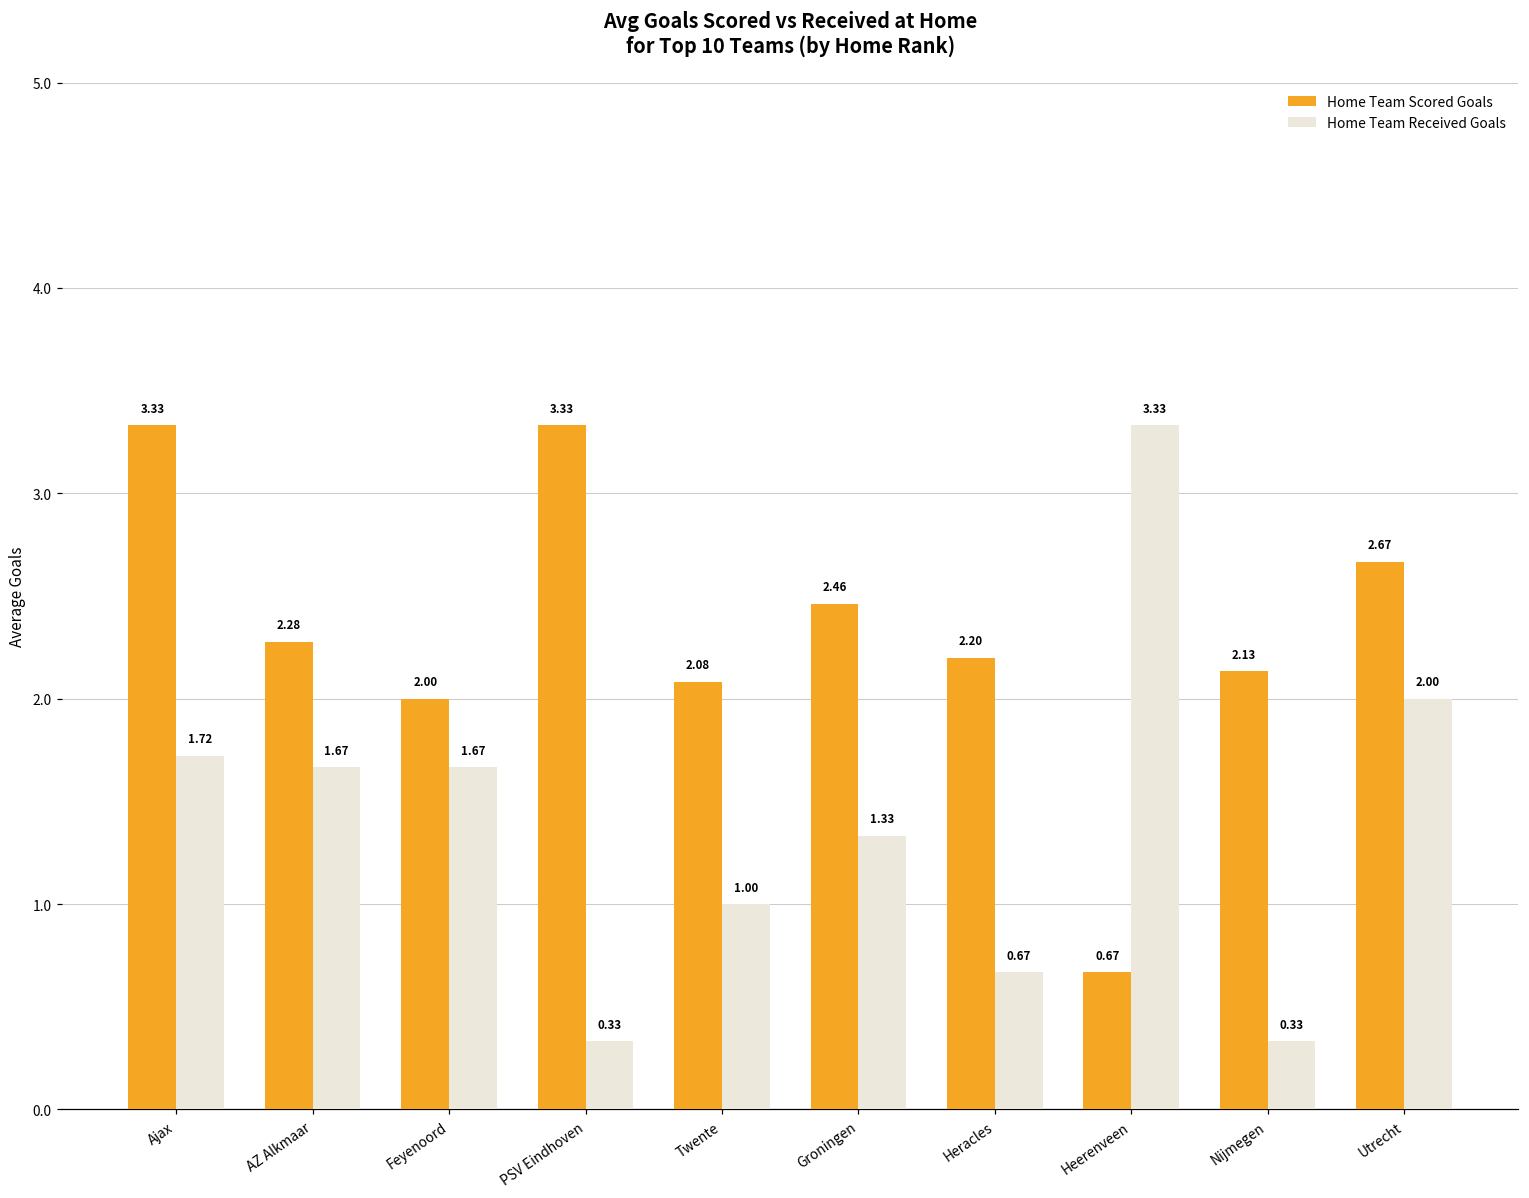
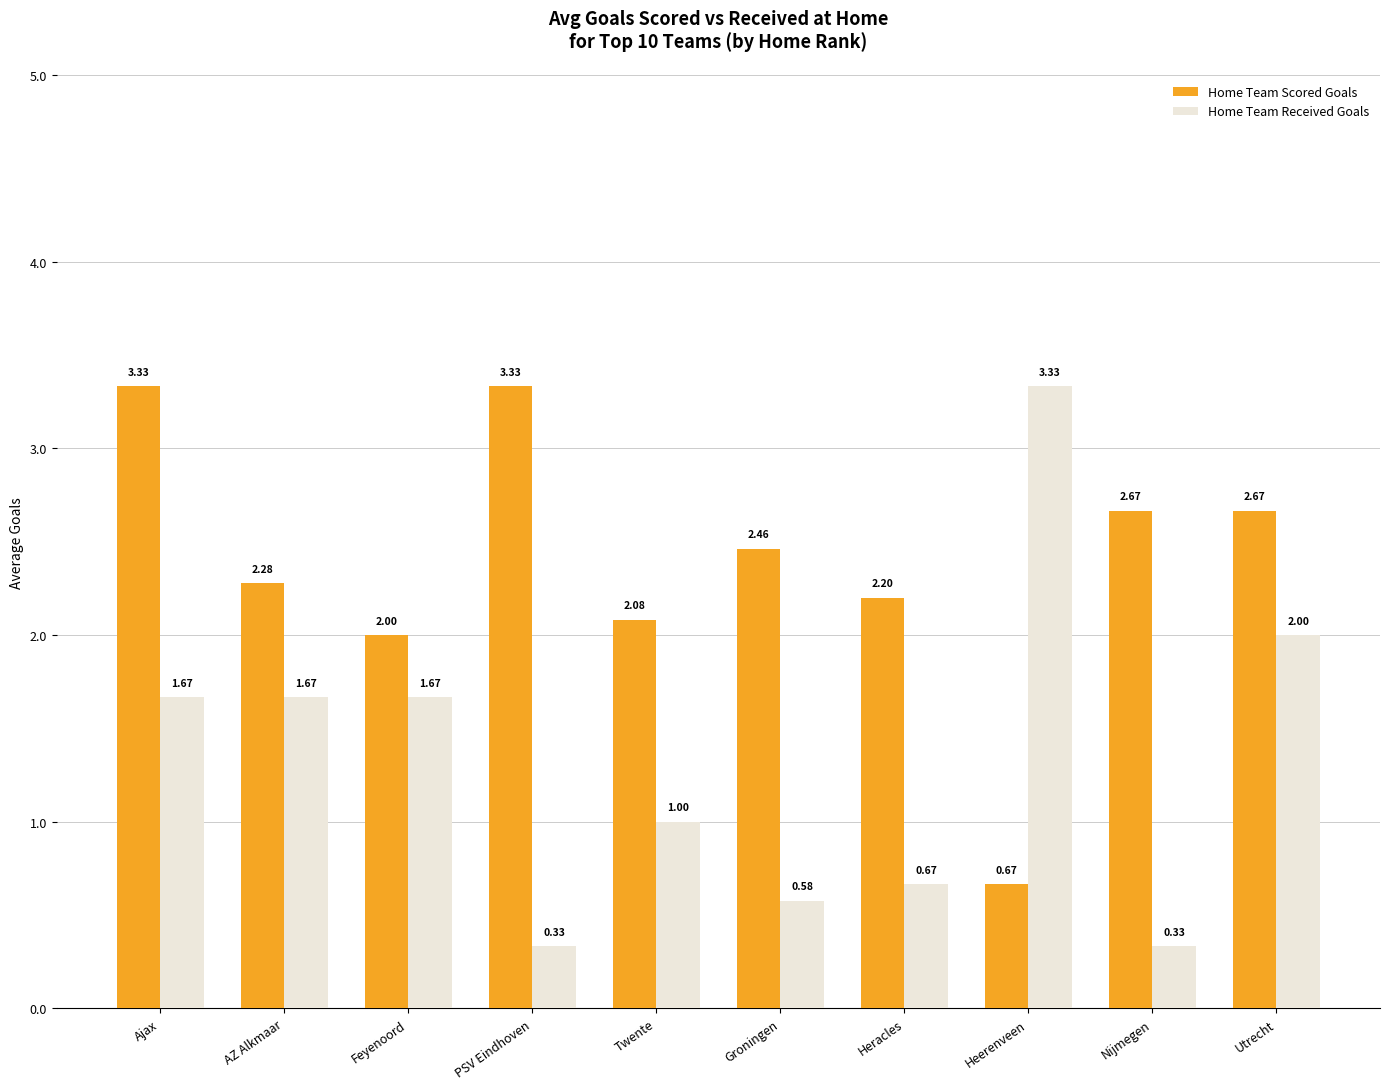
  {
    "Home Team Scored Goals": {
      "Ajax": 3.33,
      "AZ Alkmaar": 2.28,
      "Feyenoord": 2.00,
      "PSV Eindhoven": 3.33,
      "Twente": 2.08,
      "Groningen": 2.46,
      "Heracles": 2.20,
      "Heerenveen": 0.67,
-     "Nijmegen": 2.13,
+     "Nijmegen": 2.67,
      "Utrecht": 2.67
    },
    "Home Team Received Goals": {
-     "Ajax": 1.72,
+     "Ajax": 1.67,
      "AZ Alkmaar": 1.67,
      "Feyenoord": 1.67,
      "PSV Eindhoven": 0.33,
      "Twente": 1.00,
-     "Groningen": 1.33,
+     "Groningen": 0.58,
      "Heracles": 0.67,
      "Heerenveen": 3.33,
      "Nijmegen": 0.33,
      "Utrecht": 2.00
    }
  }
